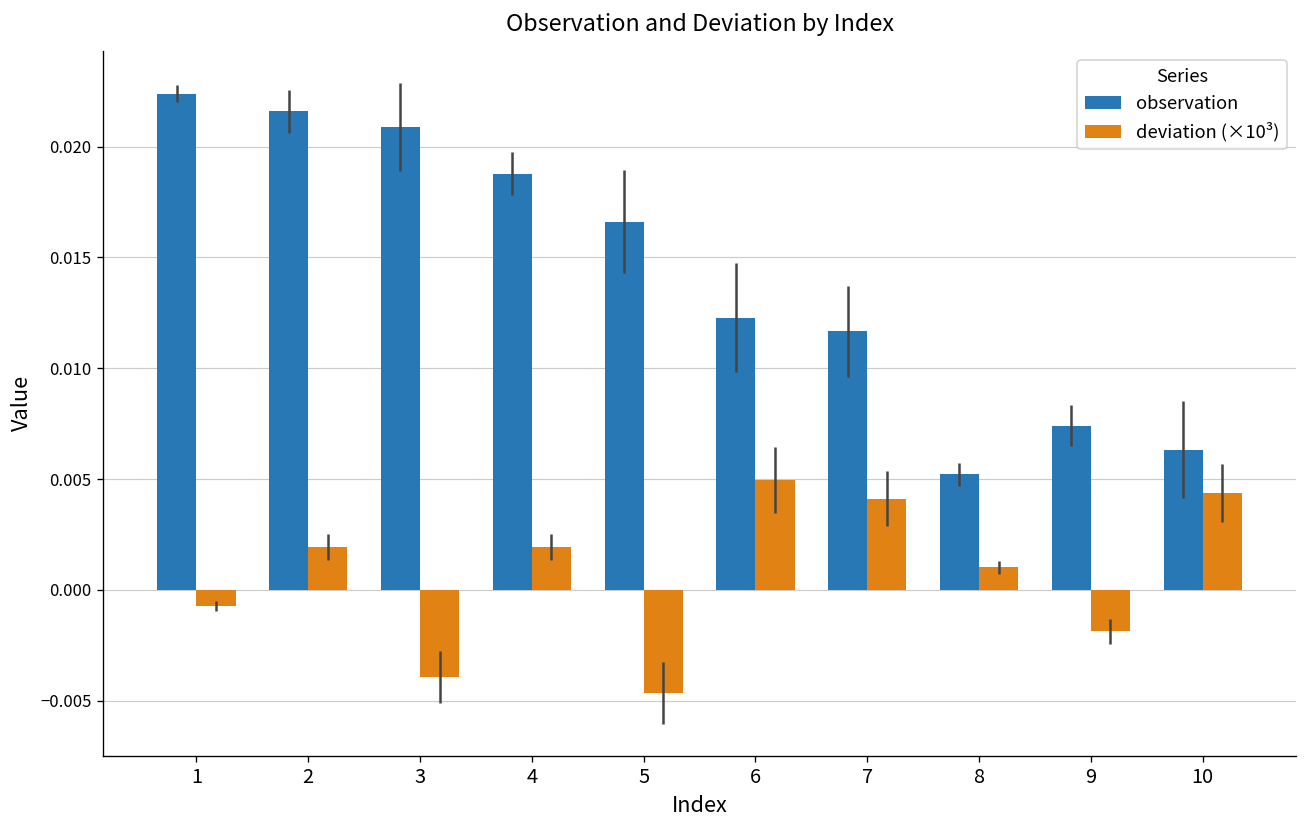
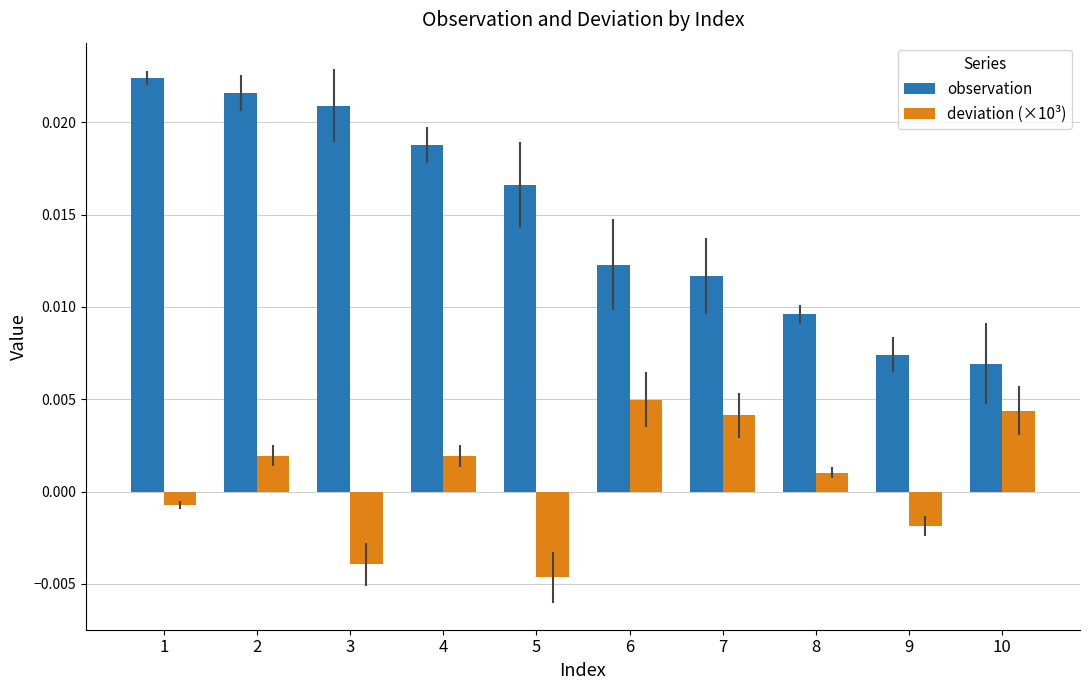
  {
    "observation": {
      "1": 0.0224,
      "2": 0.0216,
      "3": 0.0209,
      "4": 0.0188,
      "5": 0.0166,
      "6": 0.0123,
      "7": 0.0117,
-     "8": 0.0052,
+     "8": 0.0096,
      "9": 0.0074,
-     "10": 0.0063
+     "10": 0.0069
    },
    "deviation (×10³)": {
      "1": -0.0007,
      "2": 0.0019,
      "3": -0.0039,
      "4": 0.0019,
      "5": -0.0046,
      "6": 0.0050,
      "7": 0.0041,
      "8": 0.0010,
      "9": -0.0019,
      "10": 0.0044
    }
  }
